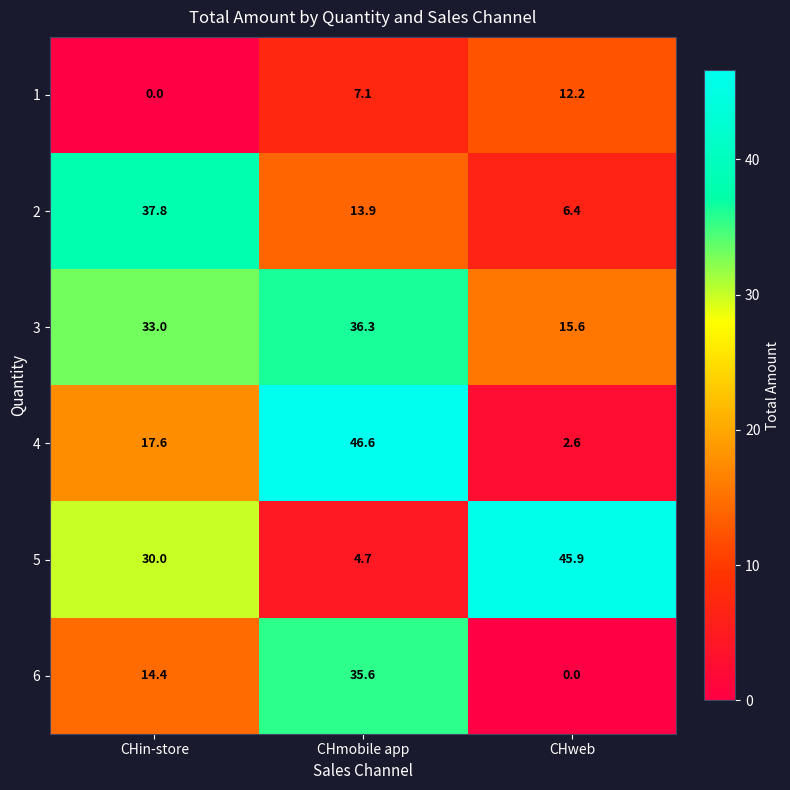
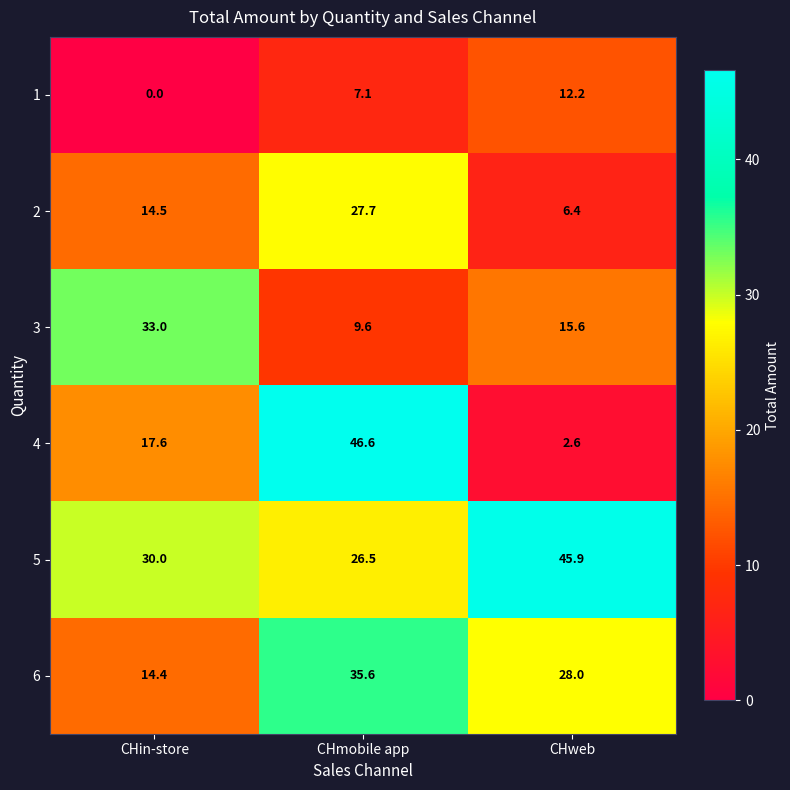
  {
    "1": {
      "CHin-store": 0.0,
      "CHmobile app": 7.1,
      "CHweb": 12.2
    },
    "2": {
-     "CHin-store": 37.8,
-     "CHmobile app": 13.9,
+     "CHin-store": 14.5,
+     "CHmobile app": 27.7,
      "CHweb": 6.4
    },
    "3": {
      "CHin-store": 33.0,
-     "CHmobile app": 36.3,
+     "CHmobile app": 9.6,
      "CHweb": 15.6
    },
    "4": {
      "CHin-store": 17.6,
      "CHmobile app": 46.6,
      "CHweb": 2.6
    },
    "5": {
      "CHin-store": 30.0,
-     "CHmobile app": 4.7,
+     "CHmobile app": 26.5,
      "CHweb": 45.9
    },
    "6": {
      "CHin-store": 14.4,
      "CHmobile app": 35.6,
-     "CHweb": 0.0
+     "CHweb": 28.0
    }
  }
